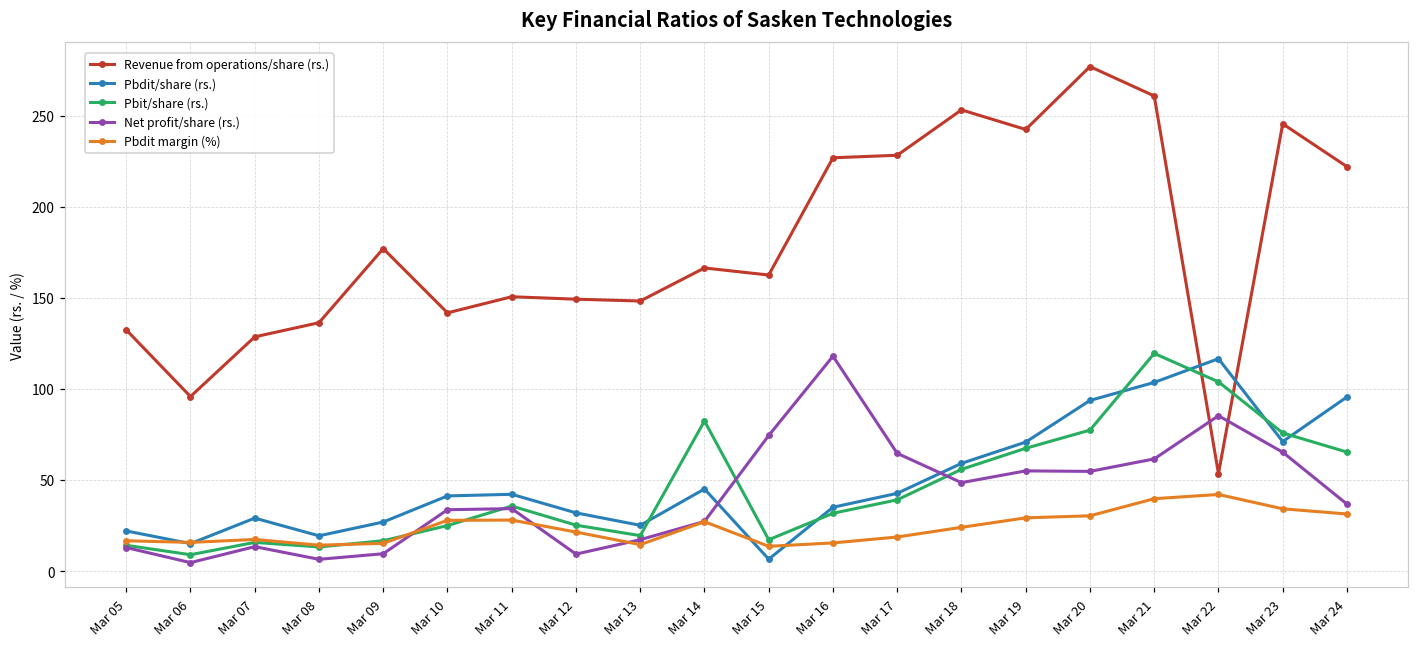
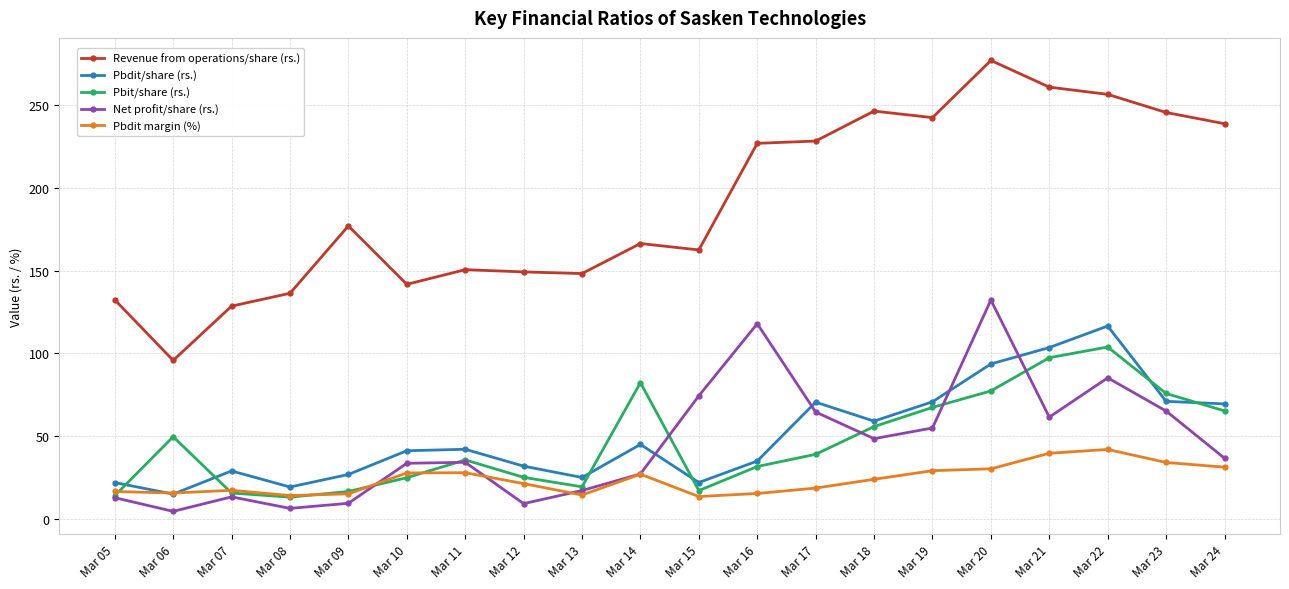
  {
    "Revenue from operations/share (rs.)": {
      "Mar 05": 132,
      "Mar 06": 96,
      "Mar 07": 129,
      "Mar 08": 136,
      "Mar 09": 177,
      "Mar 10": 142,
      "Mar 11": 151,
      "Mar 12": 149,
      "Mar 13": 148,
      "Mar 14": 166,
      "Mar 15": 162,
      "Mar 16": 227,
      "Mar 17": 228,
-     "Mar 18": 253,
+     "Mar 18": 246,
      "Mar 19": 242,
      "Mar 20": 277,
      "Mar 21": 261,
-     "Mar 22": 53,
+     "Mar 22": 256,
      "Mar 23": 245,
-     "Mar 24": 222
+     "Mar 24": 239
    },
    "Pbdit/share (rs.)": {
      "Mar 05": 22,
      "Mar 07": 29,
      "Mar 08": 19,
      "Mar 09": 27,
      "Mar 10": 41,
      "Mar 11": 42,
      "Mar 12": 32,
      "Mar 13": 25,
      "Mar 14": 45,
-     "Mar 15": 7,
+     "Mar 15": 22,
      "Mar 16": 35,
-     "Mar 17": 43,
+     "Mar 17": 71,
      "Mar 18": 59,
      "Mar 19": 71,
      "Mar 20": 94,
      "Mar 21": 104,
      "Mar 22": 117,
      "Mar 23": 71,
-     "Mar 24": 96
+     "Mar 24": 70
    },
    "Pbit/share (rs.)": {
-     "Mar 06": 9,
+     "Mar 06": 50,
      "Mar 07": 16,
      "Mar 10": 25,
      "Mar 12": 25,
      "Mar 13": 19,
      "Mar 14": 82,
      "Mar 15": 17,
      "Mar 16": 32,
      "Mar 17": 39,
      "Mar 18": 56,
      "Mar 19": 67,
      "Mar 20": 77,
-     "Mar 21": 119,
+     "Mar 21": 97,
      "Mar 22": 104,
      "Mar 23": 76,
      "Mar 24": 65
    },
    "Net profit/share (rs.)": {
      "Mar 06": 5,
      "Mar 07": 13,
      "Mar 08": 6,
      "Mar 09": 10,
      "Mar 10": 34,
      "Mar 12": 9,
      "Mar 13": 17,
      "Mar 15": 74,
      "Mar 16": 118,
      "Mar 17": 65,
      "Mar 18": 49,
      "Mar 19": 55,
-     "Mar 20": 55,
+     "Mar 20": 132,
      "Mar 21": 62,
      "Mar 22": 85,
      "Mar 23": 65,
      "Mar 24": 37
    },
    "Pbdit margin (%)": {
      "Mar 05": 17,
      "Mar 07": 17,
      "Mar 10": 28,
      "Mar 11": 28,
      "Mar 12": 21,
      "Mar 13": 14,
      "Mar 15": 14,
      "Mar 16": 15,
      "Mar 17": 19,
      "Mar 18": 24,
      "Mar 19": 29,
      "Mar 20": 30,
      "Mar 21": 40,
      "Mar 22": 42,
      "Mar 23": 34,
      "Mar 24": 31
    }
  }
